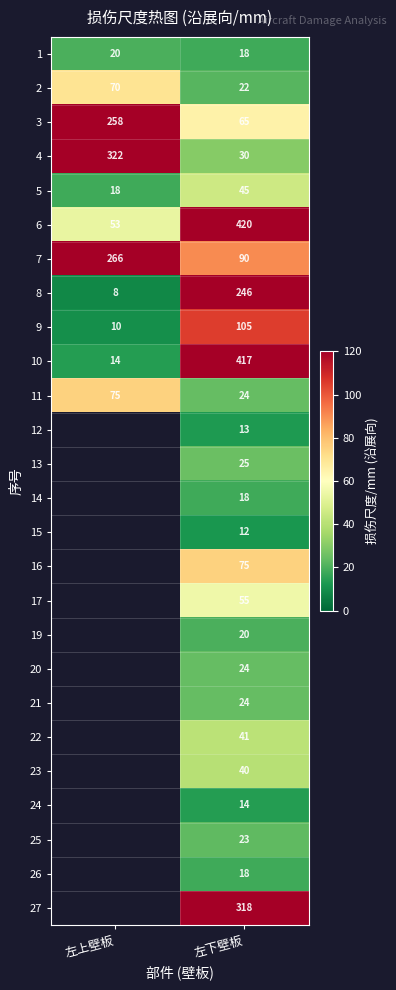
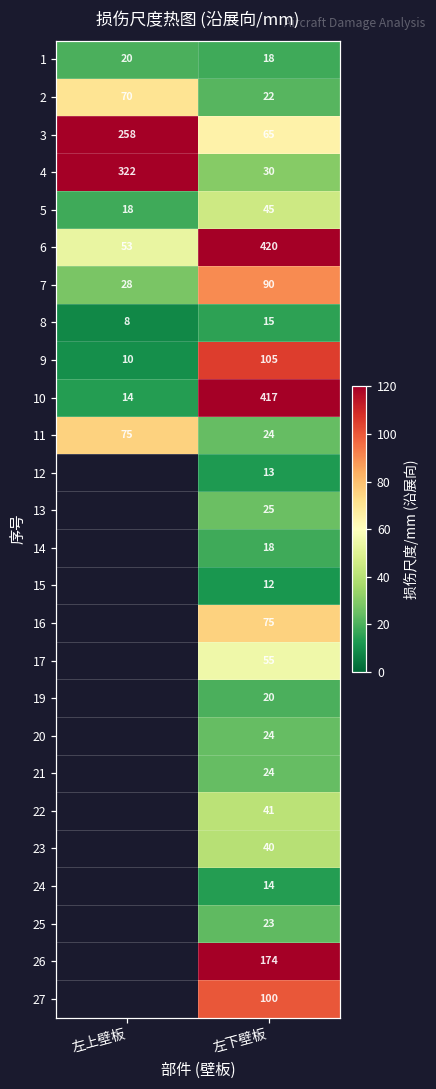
  {
    "1": {
      "左上壁板": 20,
      "左下壁板": 18
    },
    "2": {
      "左上壁板": 70,
      "左下壁板": 22
    },
    "3": {
      "左上壁板": 258,
      "左下壁板": 65
    },
    "4": {
      "左上壁板": 322,
      "左下壁板": 30
    },
    "5": {
      "左上壁板": 18,
      "左下壁板": 45
    },
    "6": {
      "左上壁板": 53,
      "左下壁板": 420
    },
    "7": {
-     "左上壁板": 266,
+     "左上壁板": 28,
      "左下壁板": 90
    },
    "8": {
      "左上壁板": 8,
-     "左下壁板": 246
+     "左下壁板": 15
    },
    "9": {
      "左上壁板": 10,
      "左下壁板": 105
    },
    "10": {
      "左上壁板": 14,
      "左下壁板": 417
    },
    "11": {
      "左上壁板": 75,
      "左下壁板": 24
    },
    "12": {
      "左下壁板": 13
    },
    "13": {
      "左下壁板": 25
    },
    "14": {
      "左下壁板": 18
    },
    "15": {
      "左下壁板": 12
    },
    "16": {
      "左下壁板": 75
    },
    "17": {
      "左下壁板": 55
    },
    "19": {
      "左下壁板": 20
    },
    "20": {
      "左下壁板": 24
    },
    "21": {
      "左下壁板": 24
    },
    "22": {
      "左下壁板": 41
    },
    "23": {
      "左下壁板": 40
    },
    "24": {
      "左下壁板": 14
    },
    "25": {
      "左下壁板": 23
    },
    "26": {
-     "左下壁板": 18
+     "左下壁板": 174
    },
    "27": {
-     "左下壁板": 318
+     "左下壁板": 100
    }
  }
